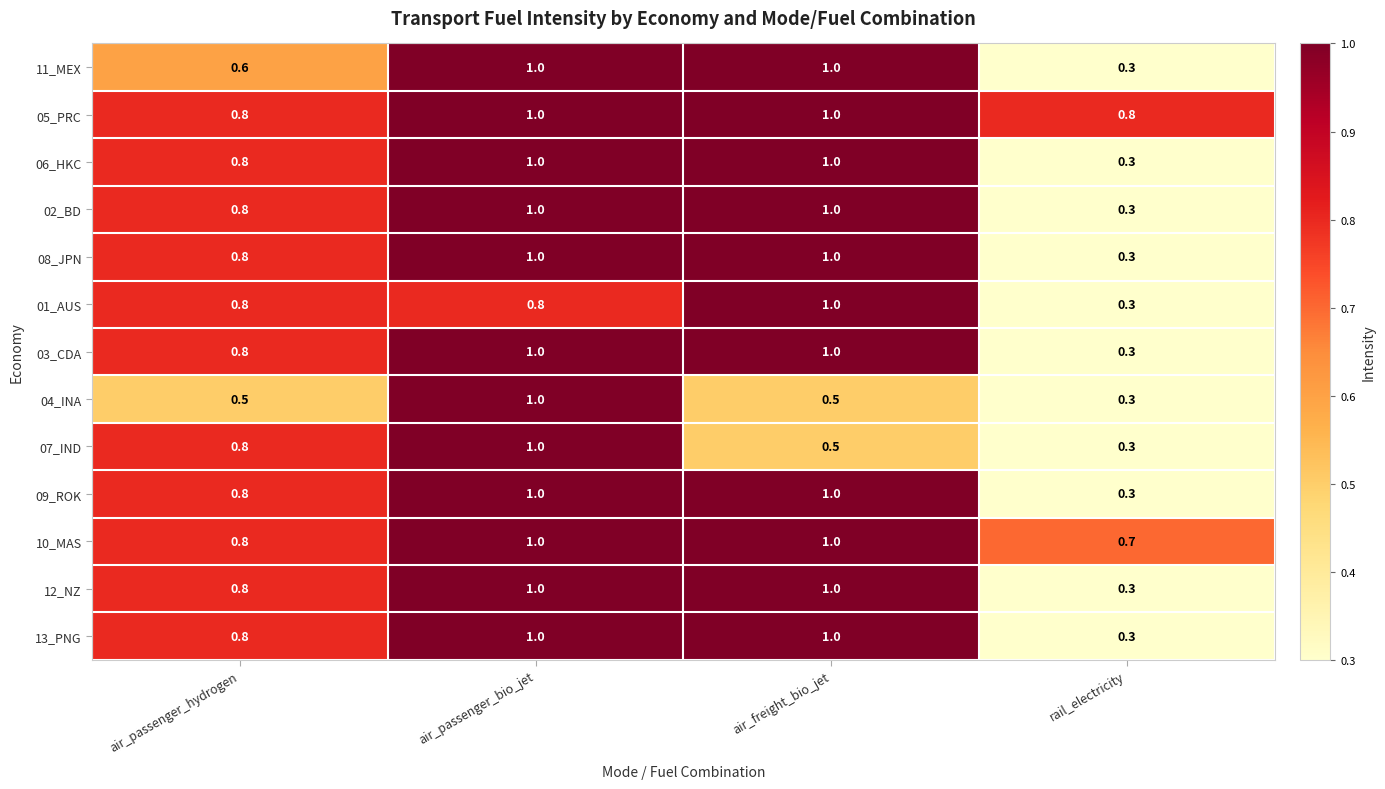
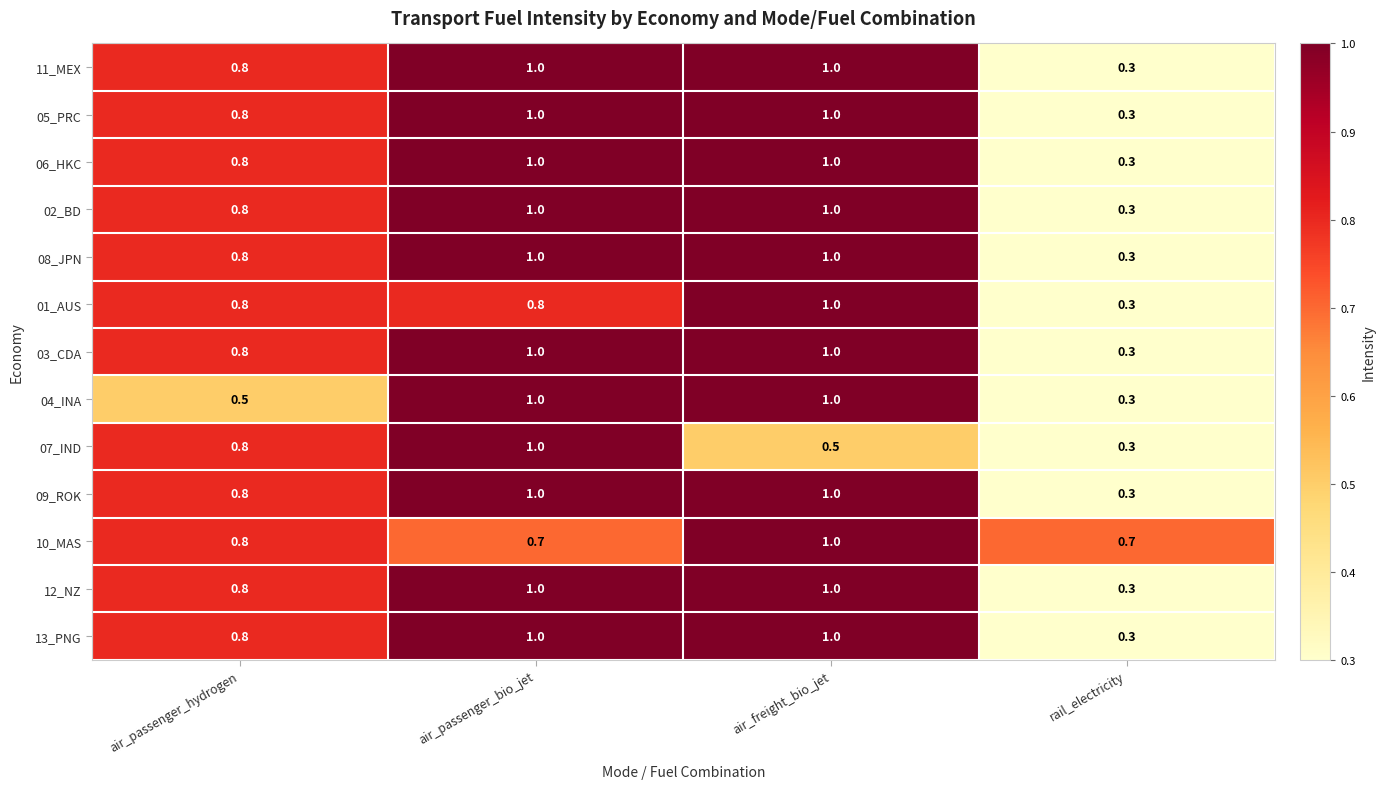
  {
    "11_MEX": {
-     "air_passenger_hydrogen": 0.6,
+     "air_passenger_hydrogen": 0.8,
      "air_passenger_bio_jet": 1.0,
      "air_freight_bio_jet": 1.0,
      "rail_electricity": 0.3
    },
    "05_PRC": {
      "air_passenger_hydrogen": 0.8,
      "air_passenger_bio_jet": 1.0,
      "air_freight_bio_jet": 1.0,
-     "rail_electricity": 0.8
+     "rail_electricity": 0.3
    },
    "06_HKC": {
      "air_passenger_hydrogen": 0.8,
      "air_passenger_bio_jet": 1.0,
      "air_freight_bio_jet": 1.0,
      "rail_electricity": 0.3
    },
    "02_BD": {
      "air_passenger_hydrogen": 0.8,
      "air_passenger_bio_jet": 1.0,
      "air_freight_bio_jet": 1.0,
      "rail_electricity": 0.3
    },
    "08_JPN": {
      "air_passenger_hydrogen": 0.8,
      "air_passenger_bio_jet": 1.0,
      "air_freight_bio_jet": 1.0,
      "rail_electricity": 0.3
    },
    "01_AUS": {
      "air_passenger_hydrogen": 0.8,
      "air_passenger_bio_jet": 0.8,
      "air_freight_bio_jet": 1.0,
      "rail_electricity": 0.3
    },
    "03_CDA": {
      "air_passenger_hydrogen": 0.8,
      "air_passenger_bio_jet": 1.0,
      "air_freight_bio_jet": 1.0,
      "rail_electricity": 0.3
    },
    "04_INA": {
      "air_passenger_hydrogen": 0.5,
      "air_passenger_bio_jet": 1.0,
-     "air_freight_bio_jet": 0.5,
+     "air_freight_bio_jet": 1.0,
      "rail_electricity": 0.3
    },
    "07_IND": {
      "air_passenger_hydrogen": 0.8,
      "air_passenger_bio_jet": 1.0,
      "air_freight_bio_jet": 0.5,
      "rail_electricity": 0.3
    },
    "09_ROK": {
      "air_passenger_hydrogen": 0.8,
      "air_passenger_bio_jet": 1.0,
      "air_freight_bio_jet": 1.0,
      "rail_electricity": 0.3
    },
    "10_MAS": {
      "air_passenger_hydrogen": 0.8,
-     "air_passenger_bio_jet": 1.0,
+     "air_passenger_bio_jet": 0.7,
      "air_freight_bio_jet": 1.0,
      "rail_electricity": 0.7
    },
    "12_NZ": {
      "air_passenger_hydrogen": 0.8,
      "air_passenger_bio_jet": 1.0,
      "air_freight_bio_jet": 1.0,
      "rail_electricity": 0.3
    },
    "13_PNG": {
      "air_passenger_hydrogen": 0.8,
      "air_passenger_bio_jet": 1.0,
      "air_freight_bio_jet": 1.0,
      "rail_electricity": 0.3
    }
  }
